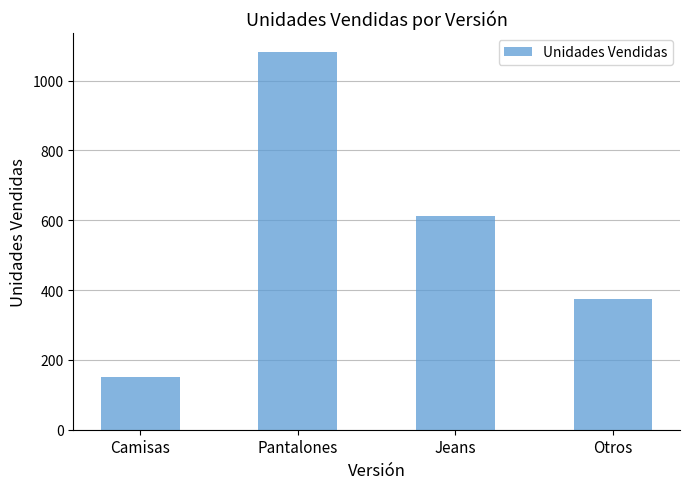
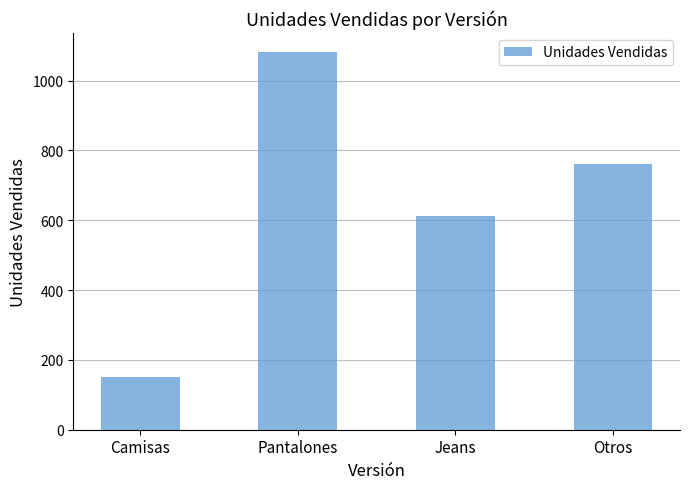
  {
    "Camisas": 150,
    "Pantalones": 1080,
    "Jeans": 610,
-   "Otros": 370
+   "Otros": 760
  }
